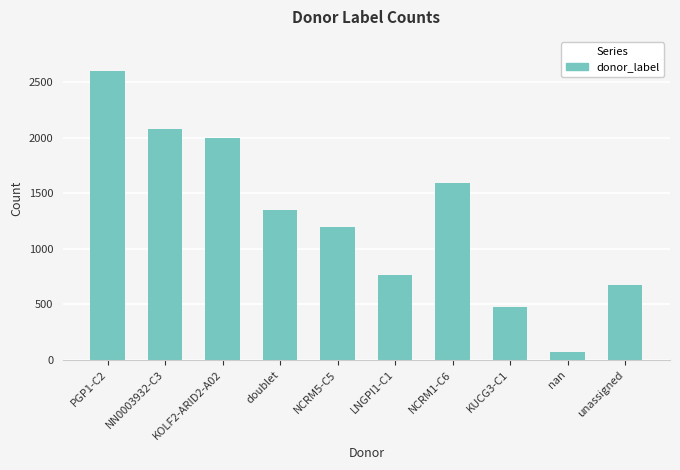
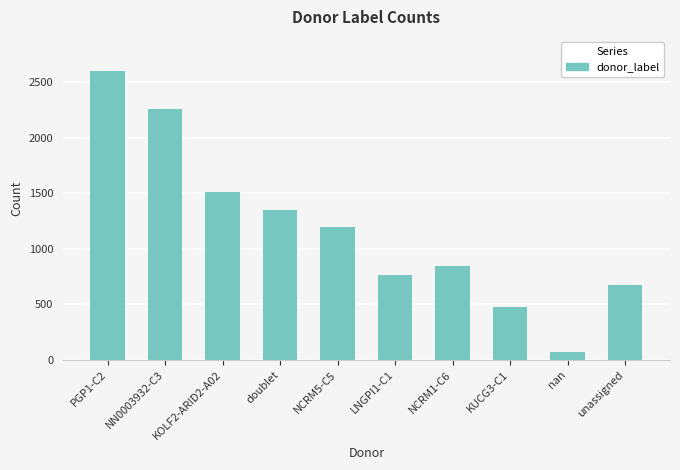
  {
    "PGP1-C2": 2600,
-   "NN0003932-C3": 2080,
-   "KOLF2-ARID2-A02": 1990,
+   "NN0003932-C3": 2260,
+   "KOLF2-ARID2-A02": 1510,
    "doublet": 1350,
    "NCRM5-C5": 1200,
    "LNGPI1-C1": 760,
-   "NCRM1-C6": 1600,
+   "NCRM1-C6": 850,
    "KUCG3-C1": 480,
    "nan": 70,
    "unassigned": 680
  }
